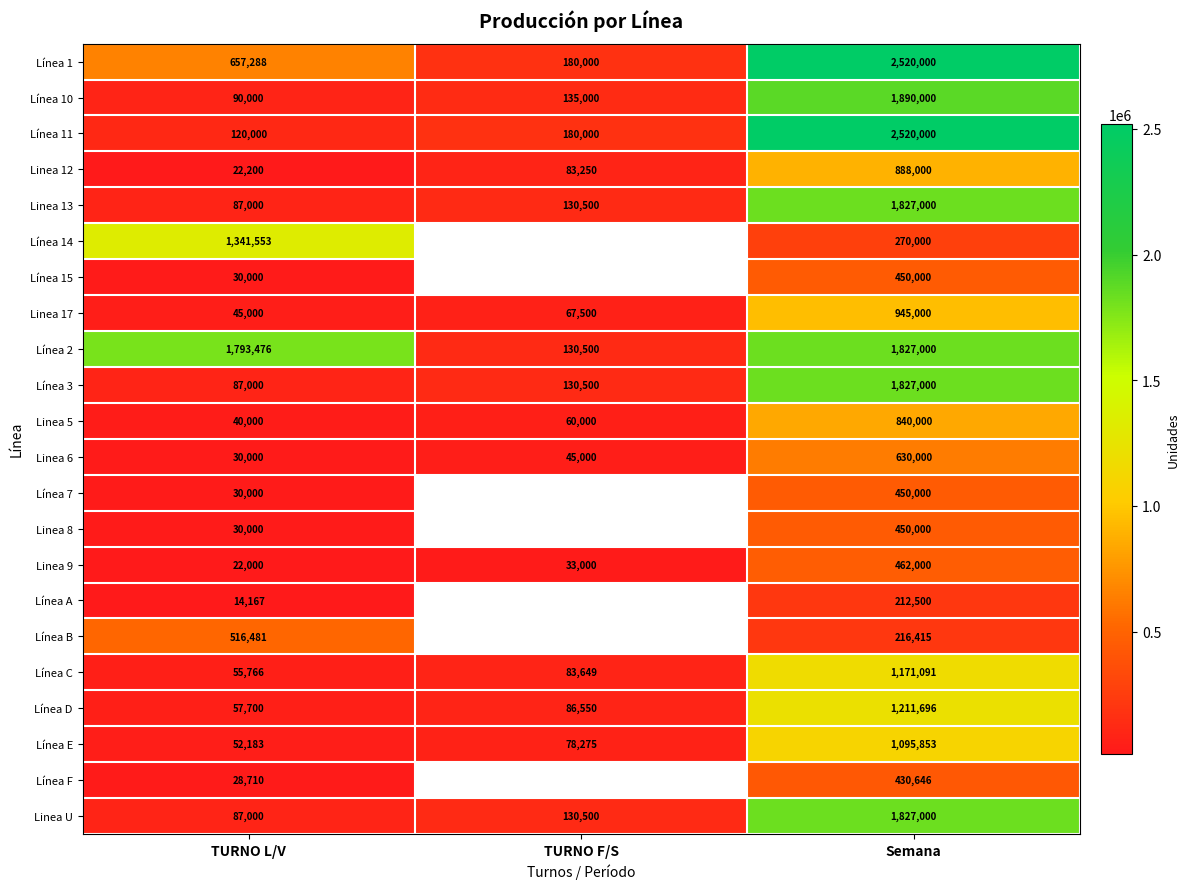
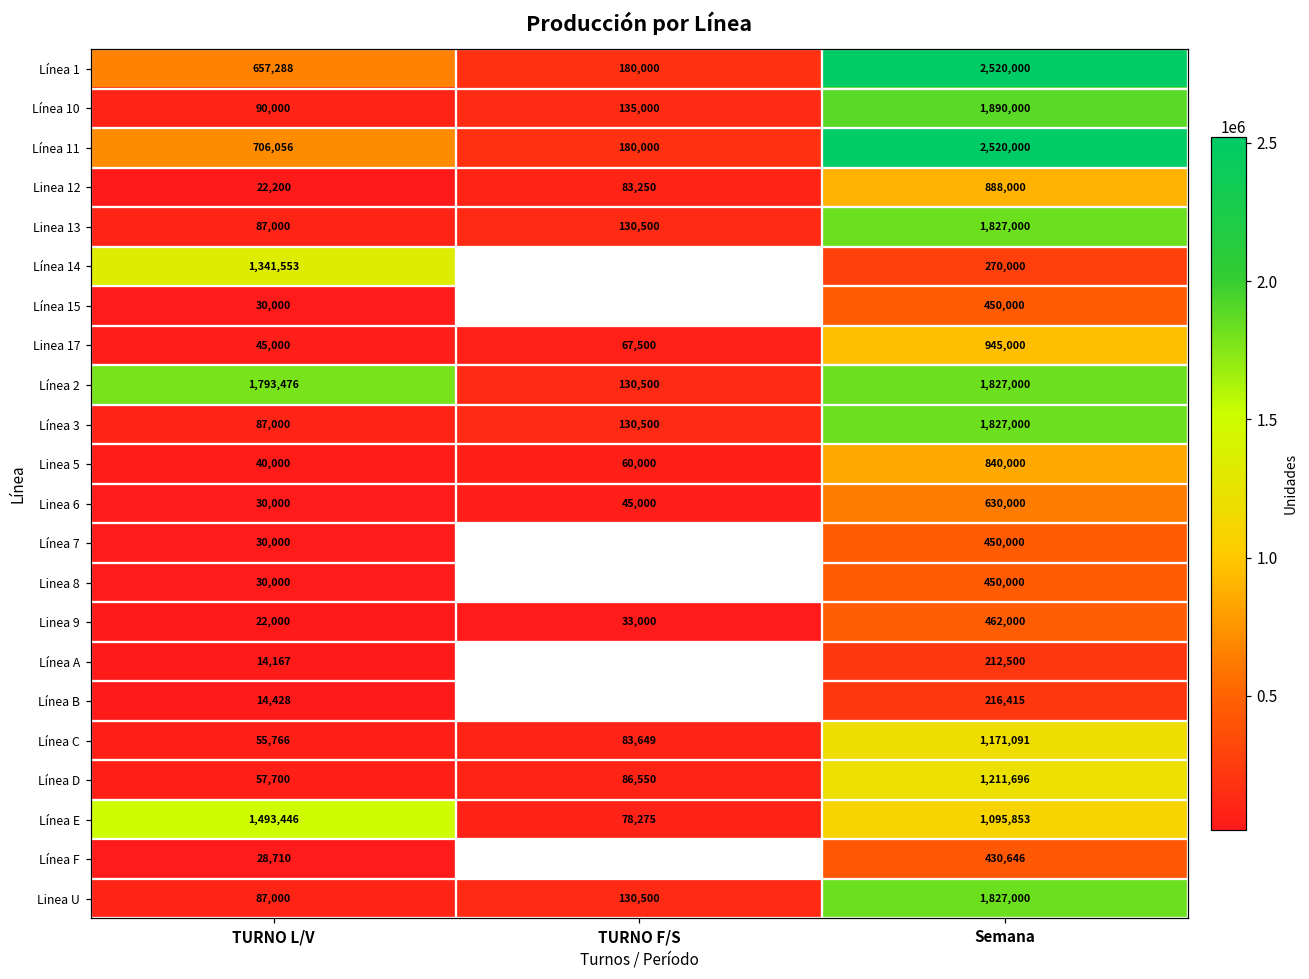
  {
    "Línea 1": {
      "TURNO L/V": "657,288",
      "TURNO F/S": "180,000",
      "Semana": "2,520,000"
    },
    "Línea 10": {
      "TURNO L/V": "90,000",
      "TURNO F/S": "135,000",
      "Semana": "1,890,000"
    },
    "Línea 11": {
-     "TURNO L/V": "120,000",
+     "TURNO L/V": "706,056",
      "TURNO F/S": "180,000",
      "Semana": "2,520,000"
    },
    "Linea 12": {
      "TURNO L/V": "22,200",
      "TURNO F/S": "83,250",
      "Semana": "888,000"
    },
    "Linea 13": {
      "TURNO L/V": "87,000",
      "TURNO F/S": "130,500",
      "Semana": "1,827,000"
    },
    "Línea 14": {
      "TURNO L/V": "1,341,553",
      "Semana": "270,000"
    },
    "Línea 15": {
      "TURNO L/V": "30,000",
      "Semana": "450,000"
    },
    "Linea 17": {
      "TURNO L/V": "45,000",
      "TURNO F/S": "67,500",
      "Semana": "945,000"
    },
    "Línea 2": {
      "TURNO L/V": "1,793,476",
      "TURNO F/S": "130,500",
      "Semana": "1,827,000"
    },
    "Línea 3": {
      "TURNO L/V": "87,000",
      "TURNO F/S": "130,500",
      "Semana": "1,827,000"
    },
    "Linea 5": {
      "TURNO L/V": "40,000",
      "TURNO F/S": "60,000",
      "Semana": "840,000"
    },
    "Linea 6": {
      "TURNO L/V": "30,000",
      "TURNO F/S": "45,000",
      "Semana": "630,000"
    },
    "Línea 7": {
      "TURNO L/V": "30,000",
      "Semana": "450,000"
    },
    "Linea 8": {
      "TURNO L/V": "30,000",
      "Semana": "450,000"
    },
    "Linea 9": {
      "TURNO L/V": "22,000",
      "TURNO F/S": "33,000",
      "Semana": "462,000"
    },
    "Línea A": {
      "TURNO L/V": "14,167",
      "Semana": "212,500"
    },
    "Línea B": {
-     "TURNO L/V": "516,481",
+     "TURNO L/V": "14,428",
      "Semana": "216,415"
    },
    "Línea C": {
      "TURNO L/V": "55,766",
      "TURNO F/S": "83,649",
      "Semana": "1,171,091"
    },
    "Línea D": {
      "TURNO L/V": "57,700",
      "TURNO F/S": "86,550",
      "Semana": "1,211,696"
    },
    "Línea E": {
-     "TURNO L/V": "52,183",
+     "TURNO L/V": "1,493,446",
      "TURNO F/S": "78,275",
      "Semana": "1,095,853"
    },
    "Línea F": {
      "TURNO L/V": "28,710",
      "Semana": "430,646"
    },
    "Linea U": {
      "TURNO L/V": "87,000",
      "TURNO F/S": "130,500",
      "Semana": "1,827,000"
    }
  }
